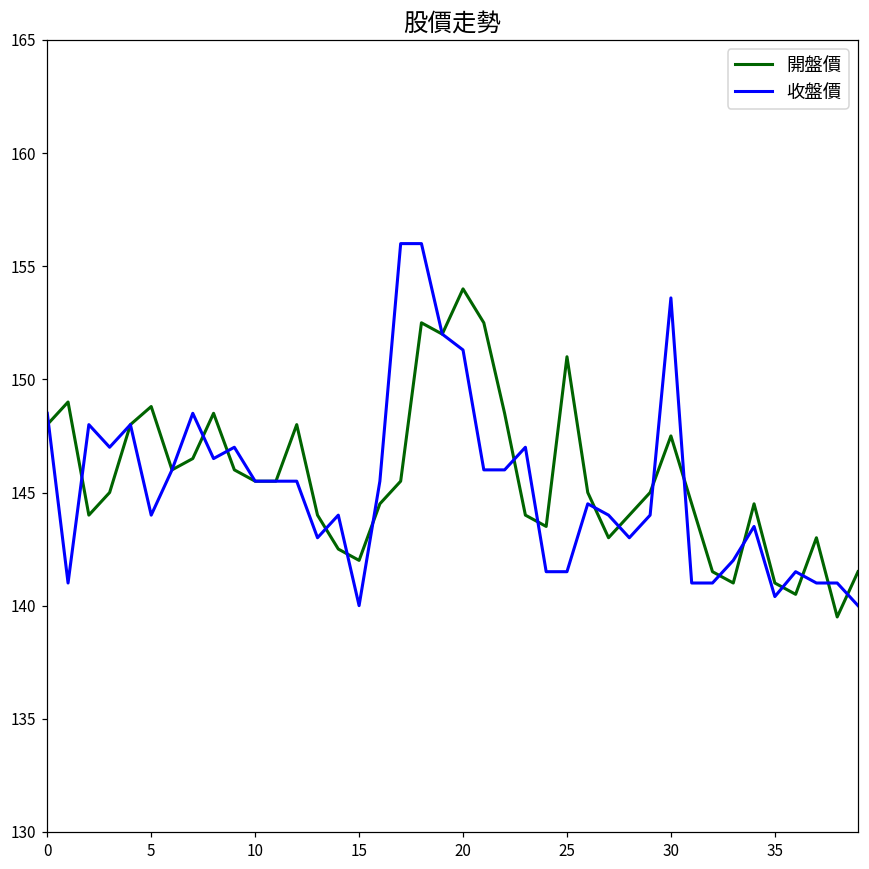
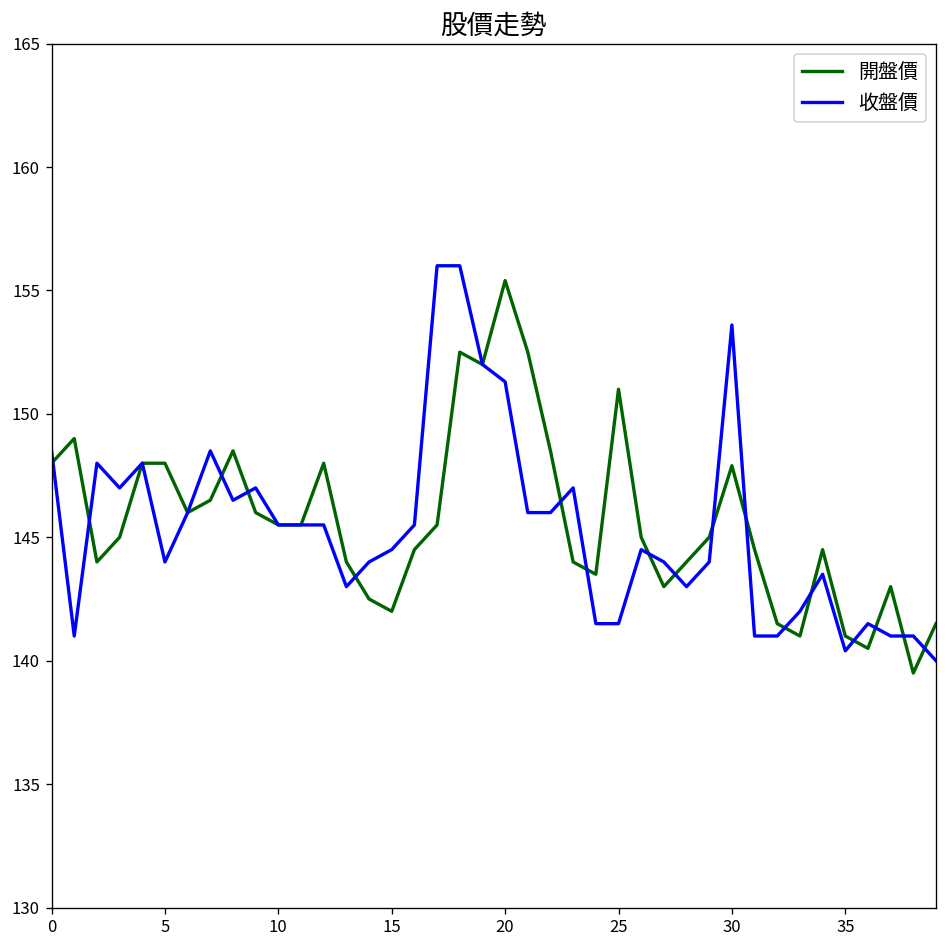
  {
    "開盤價": {
      "0": 148.0,
-     "5": 148.8,
+     "5": 148.0,
      "15": 142.0,
-     "20": 154.0,
+     "20": 155.4,
      "25": 151.0,
-     "30": 147.5,
+     "30": 147.9,
      "35": 141.0
    },
    "收盤價": {
      "0": 148.5,
      "5": 144.0,
-     "15": 140.0,
+     "15": 144.5,
      "20": 151.3,
      "25": 141.5,
      "30": 153.6,
      "35": 140.4
    }
  }
